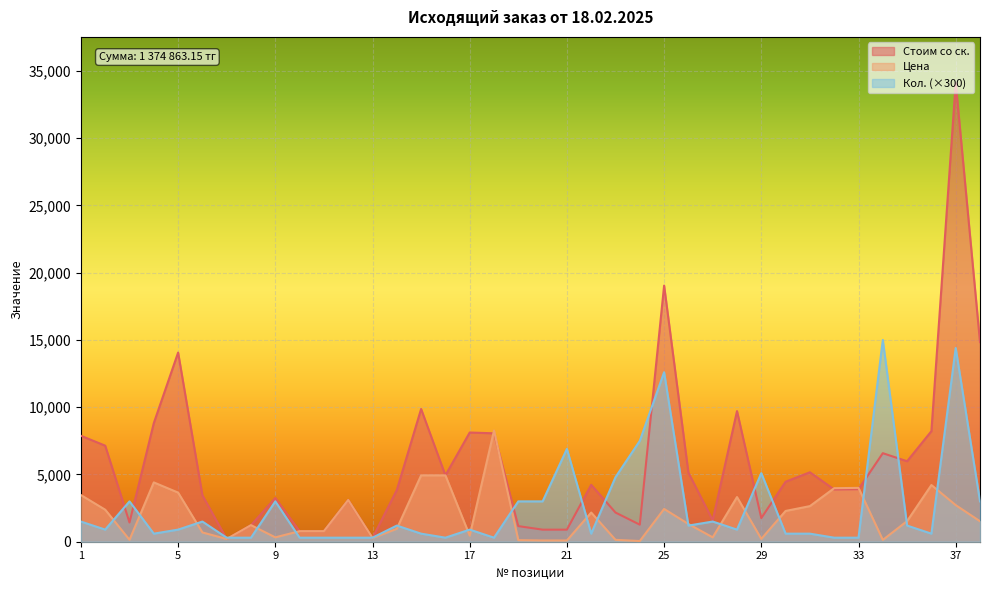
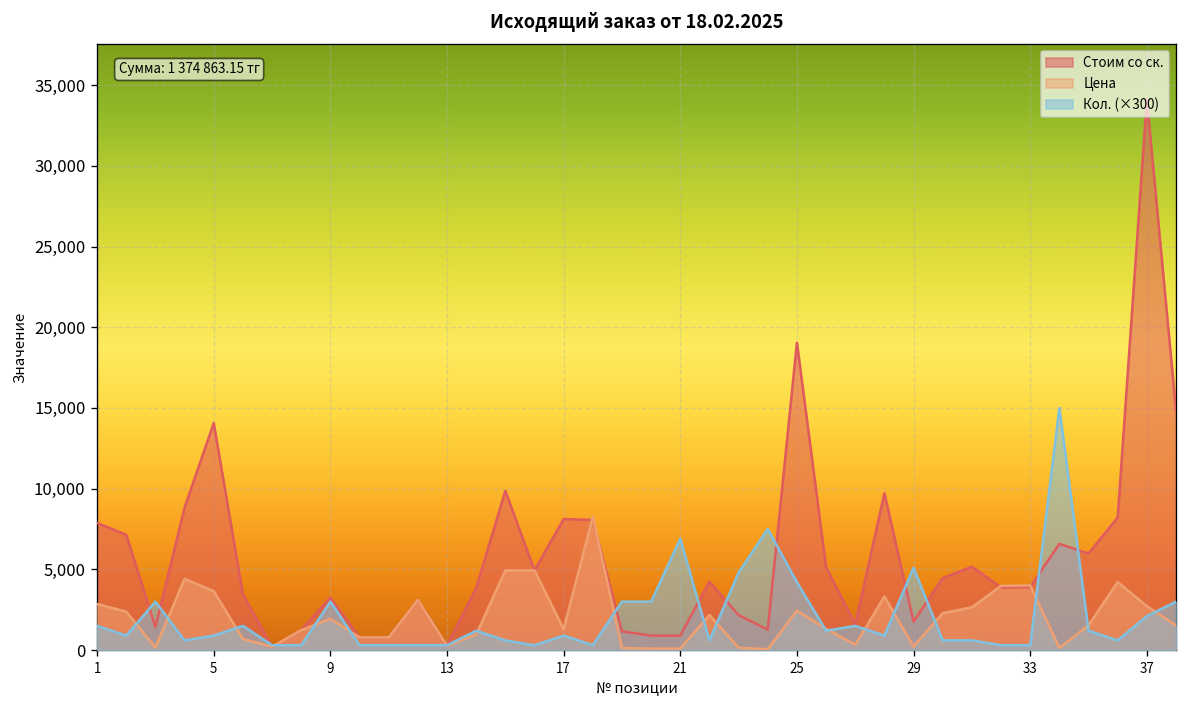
  {
    "Стоим со ск.": {
      "1": "7,900",
      "5": "14,100",
      "9": "3,300",
      "17": "8,100",
      "21": "900",
      "25": "19,000",
      "29": "1,800"
    },
    "Цена": {
-     "1": "3,500",
+     "1": "2,900",
      "5": "3,700",
-     "9": "300",
-     "17": "500",
+     "9": "1,900",
+     "17": "1,300",
      "21": "100",
      "25": "2,400",
      "29": "200",
      "37": "2,700"
    },
    "Кол. (×300)": {
      "1": "1,500",
      "5": "900",
      "9": "3,000",
      "17": "900",
      "21": "6,900",
-     "25": "12,600",
+     "25": "4,200",
      "29": "5,100",
      "33": "300",
-     "37": "14,400"
+     "37": "2,100"
    }
  }
